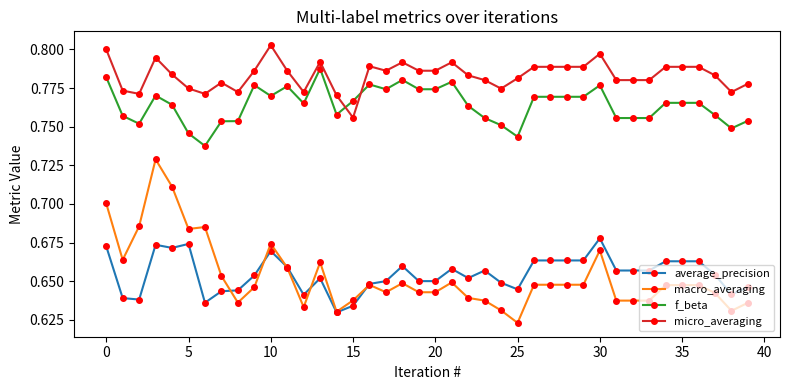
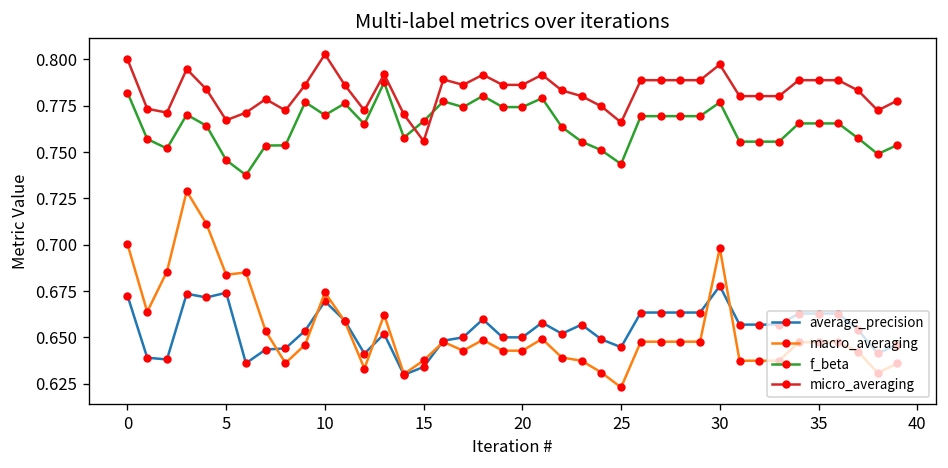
  {
    "average_precision": {
      "0": 0.673,
      "5": 0.674,
      "10": 0.669,
      "15": 0.634,
      "20": 0.650,
      "25": 0.645,
      "30": 0.678,
      "35": 0.663
    },
    "macro_averaging": {
      "0": 0.700,
      "5": 0.684,
      "10": 0.674,
      "15": 0.638,
      "20": 0.643,
      "25": 0.623,
-     "30": 0.670
+     "30": 0.698
    },
    "f_beta": {
      "0": 0.782,
      "5": 0.746,
      "10": 0.770,
      "15": 0.767,
      "20": 0.774,
      "25": 0.744,
      "30": 0.777,
      "35": 0.765
    },
    "micro_averaging": {
      "0": 0.800,
-     "5": 0.775,
+     "5": 0.767,
      "10": 0.803,
      "15": 0.756,
      "20": 0.786,
-     "25": 0.781,
+     "25": 0.766,
      "30": 0.797,
      "35": 0.789
    }
  }
